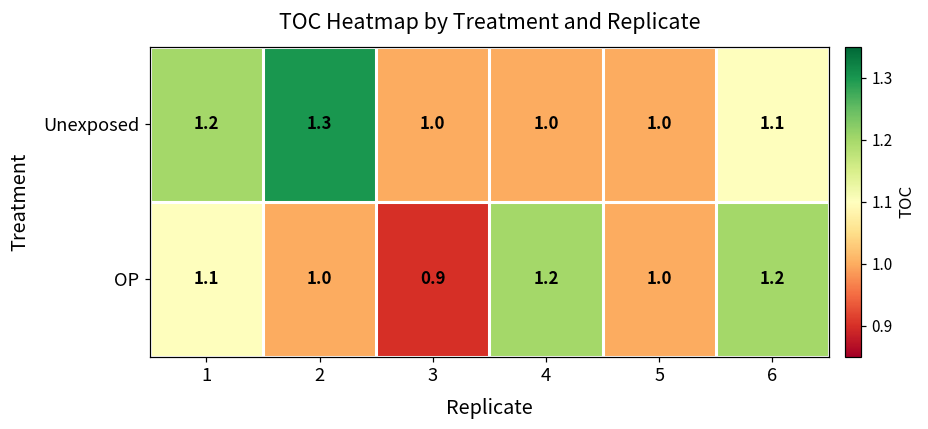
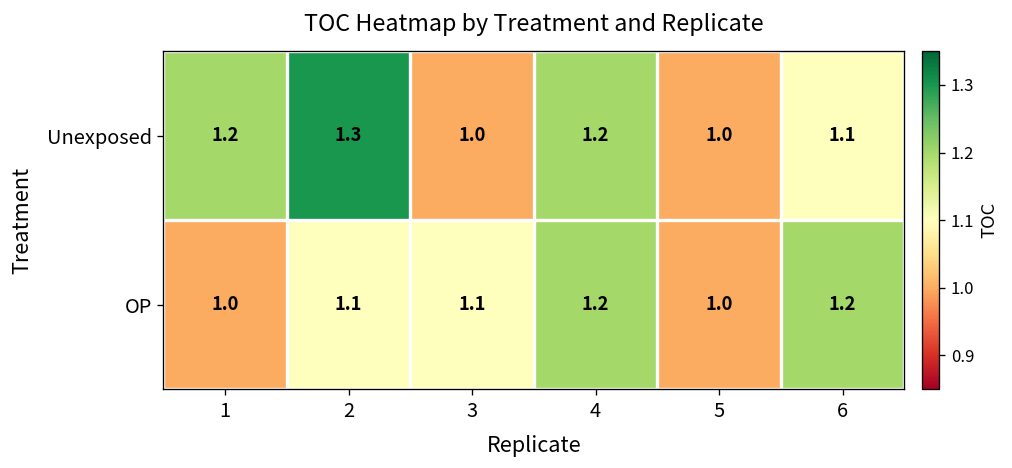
  {
    "Unexposed": {
      "1": 1.2,
      "2": 1.3,
      "3": 1.0,
-     "4": 1.0,
+     "4": 1.2,
      "5": 1.0,
      "6": 1.1
    },
    "OP": {
-     "1": 1.1,
-     "2": 1.0,
-     "3": 0.9,
+     "1": 1.0,
+     "2": 1.1,
+     "3": 1.1,
      "4": 1.2,
      "5": 1.0,
      "6": 1.2
    }
  }
